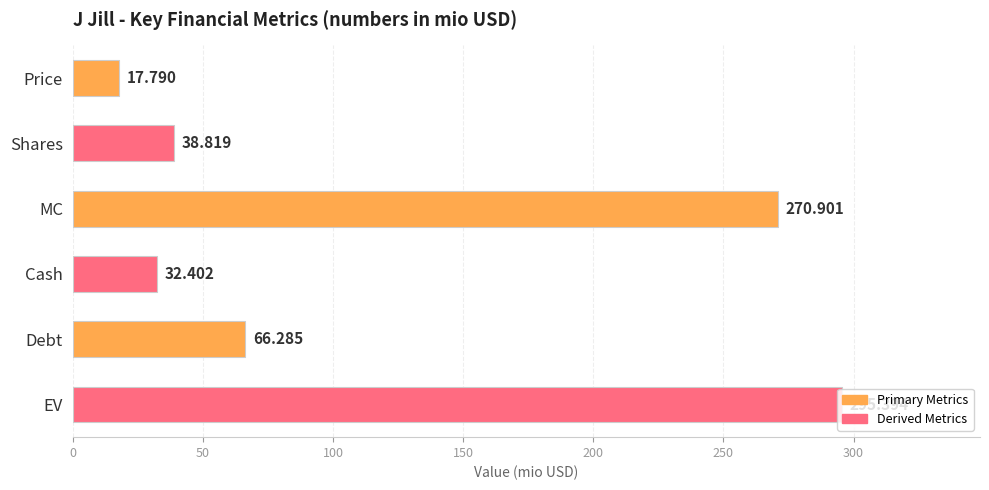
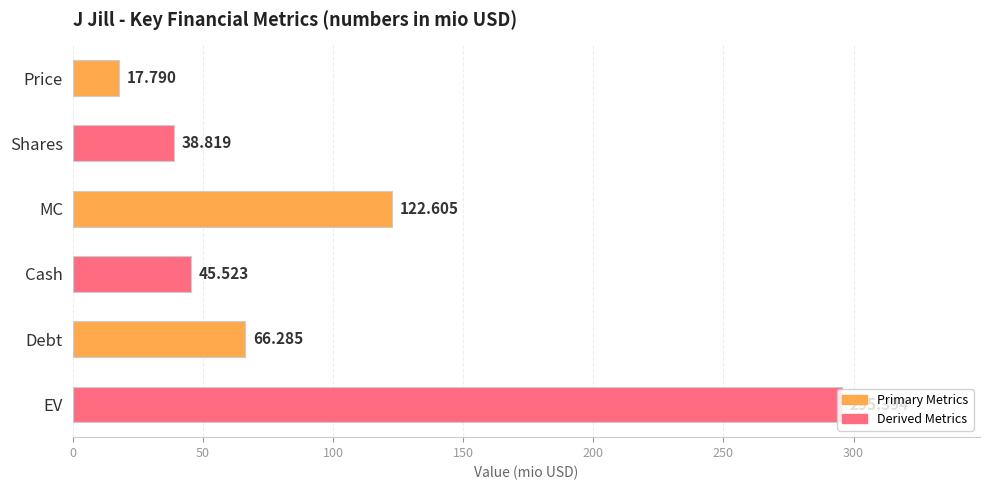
  {
    "Price": 17.790,
    "Shares": 38.819,
-   "MC": 270.901,
-   "Cash": 32.402,
+   "MC": 122.605,
+   "Cash": 45.523,
    "Debt": 66.285
  }
